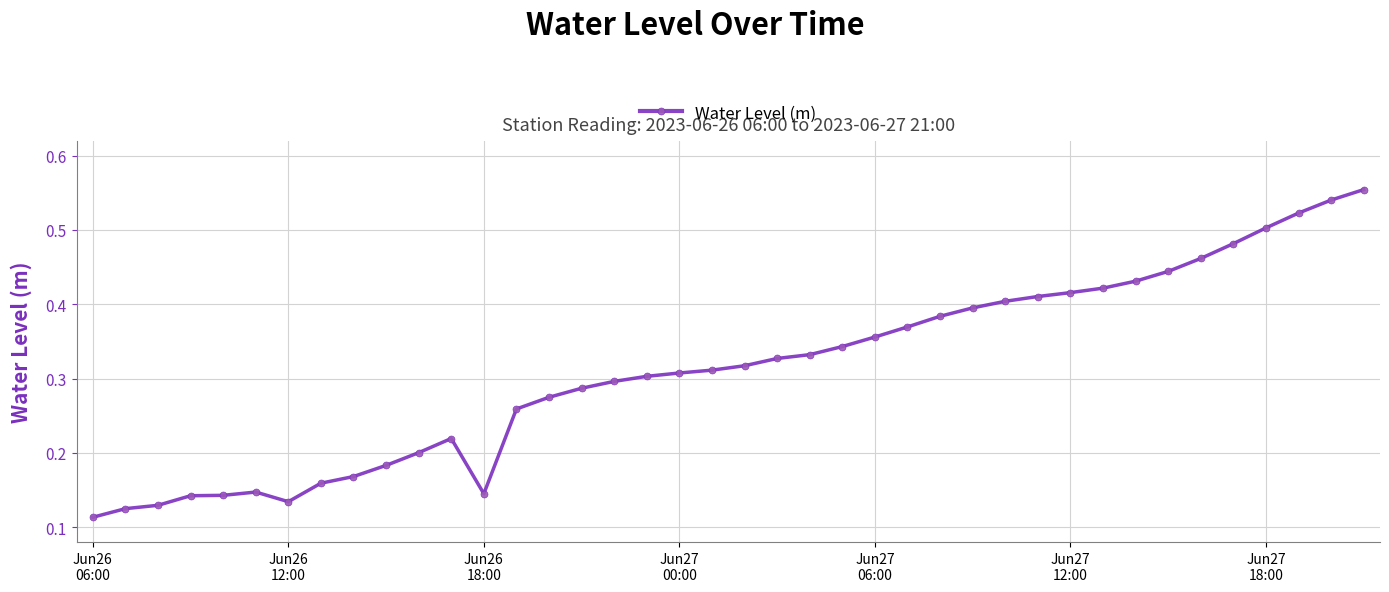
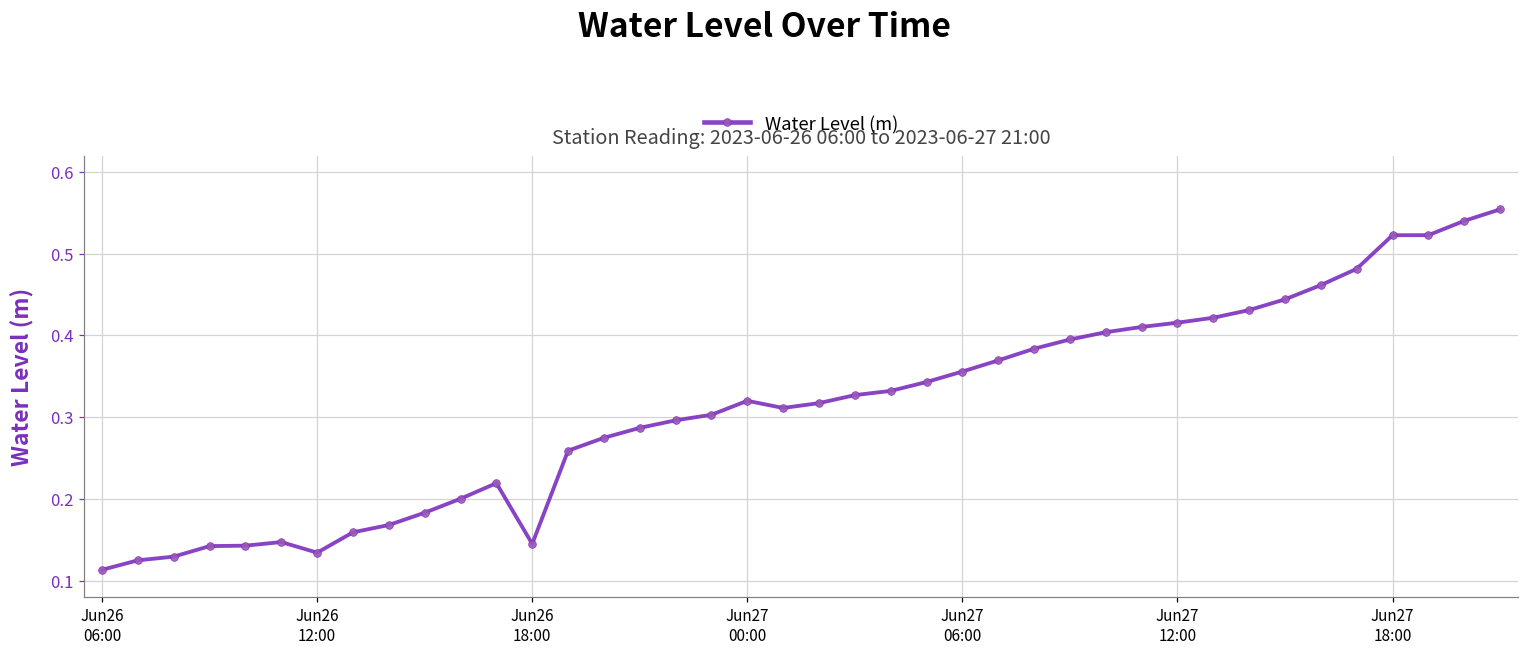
  {
    "Jun26 06:00": 0.11,
    "Jun26 12:00": 0.13,
    "Jun26 18:00": 0.15,
-   "Jun27 00:00": 0.31,
+   "Jun27 00:00": 0.32,
    "Jun27 06:00": 0.36,
    "Jun27 12:00": 0.42,
-   "Jun27 18:00": 0.50
+   "Jun27 18:00": 0.52
  }
